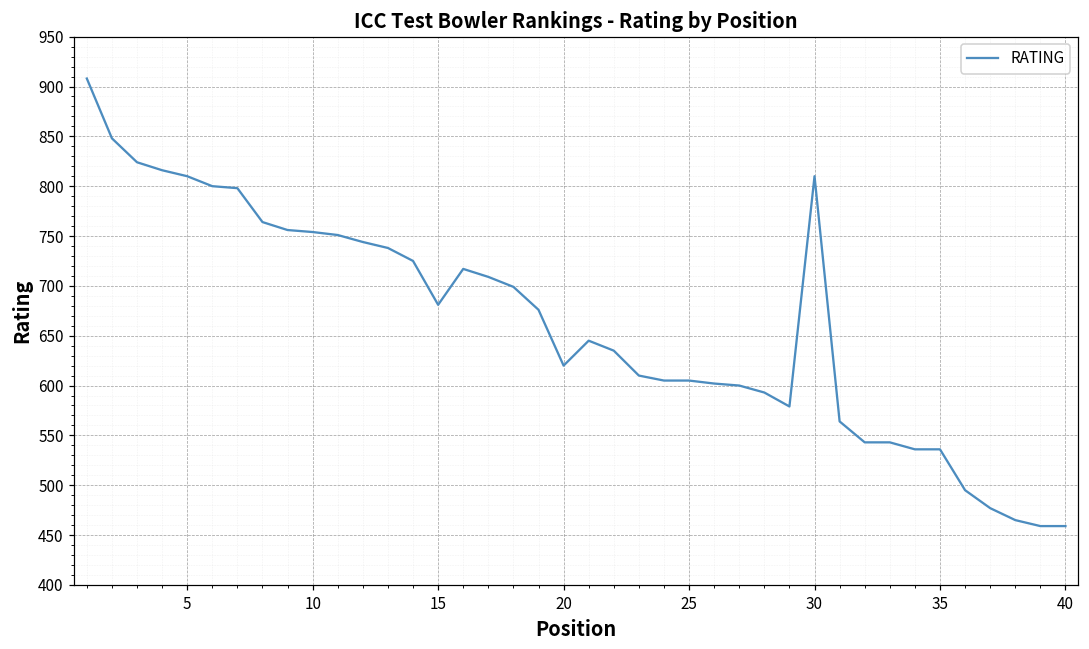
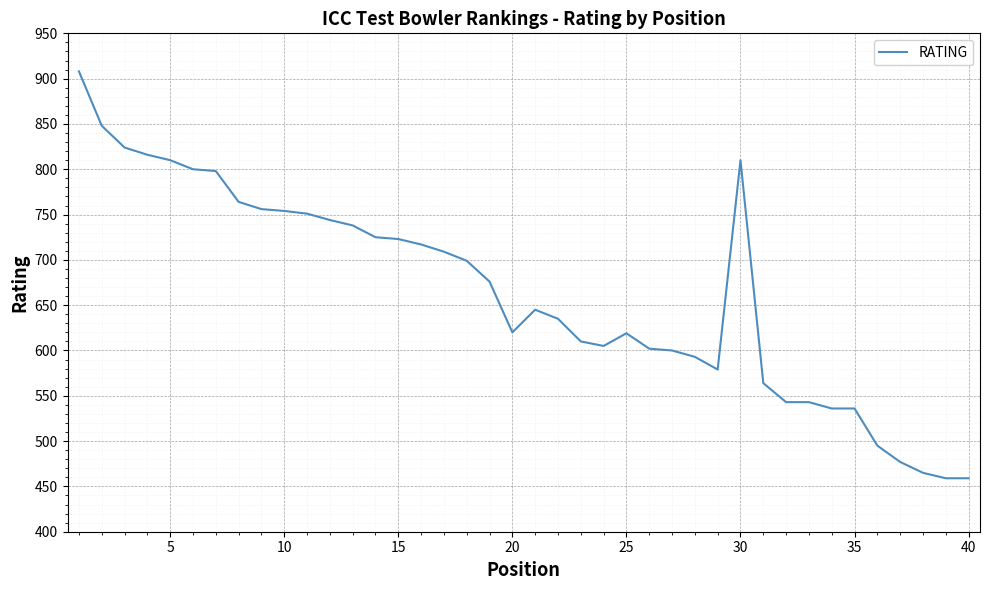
  {
    "5": 810,
    "10": 750,
-   "15": 680,
+   "15": 720,
    "20": 620,
-   "25": 610,
+   "25": 620,
    "30": 810,
    "35": 540,
    "40": 460
  }
